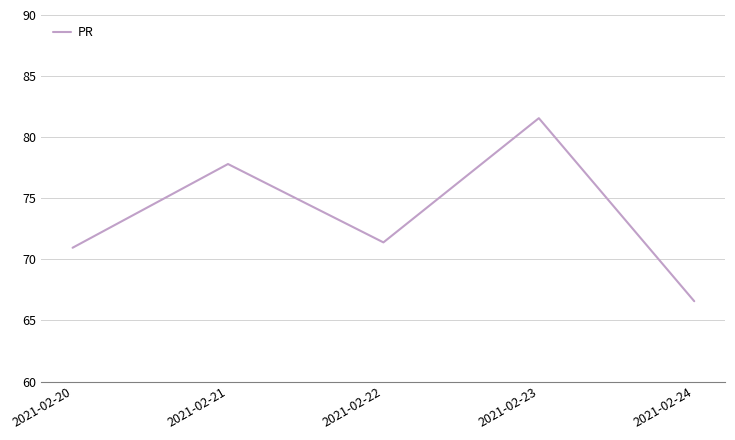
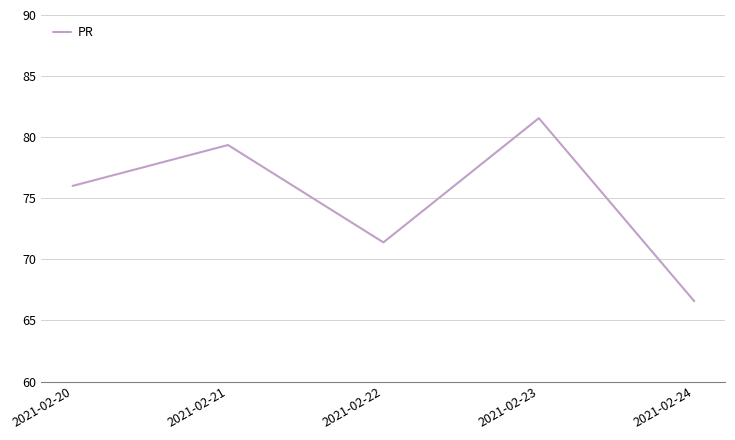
  {
-   "2021-02-20": 70.9,
-   "2021-02-21": 77.8,
+   "2021-02-20": 76.0,
+   "2021-02-21": 79.4,
    "2021-02-22": 71.4,
    "2021-02-23": 81.6,
    "2021-02-24": 66.6
  }
